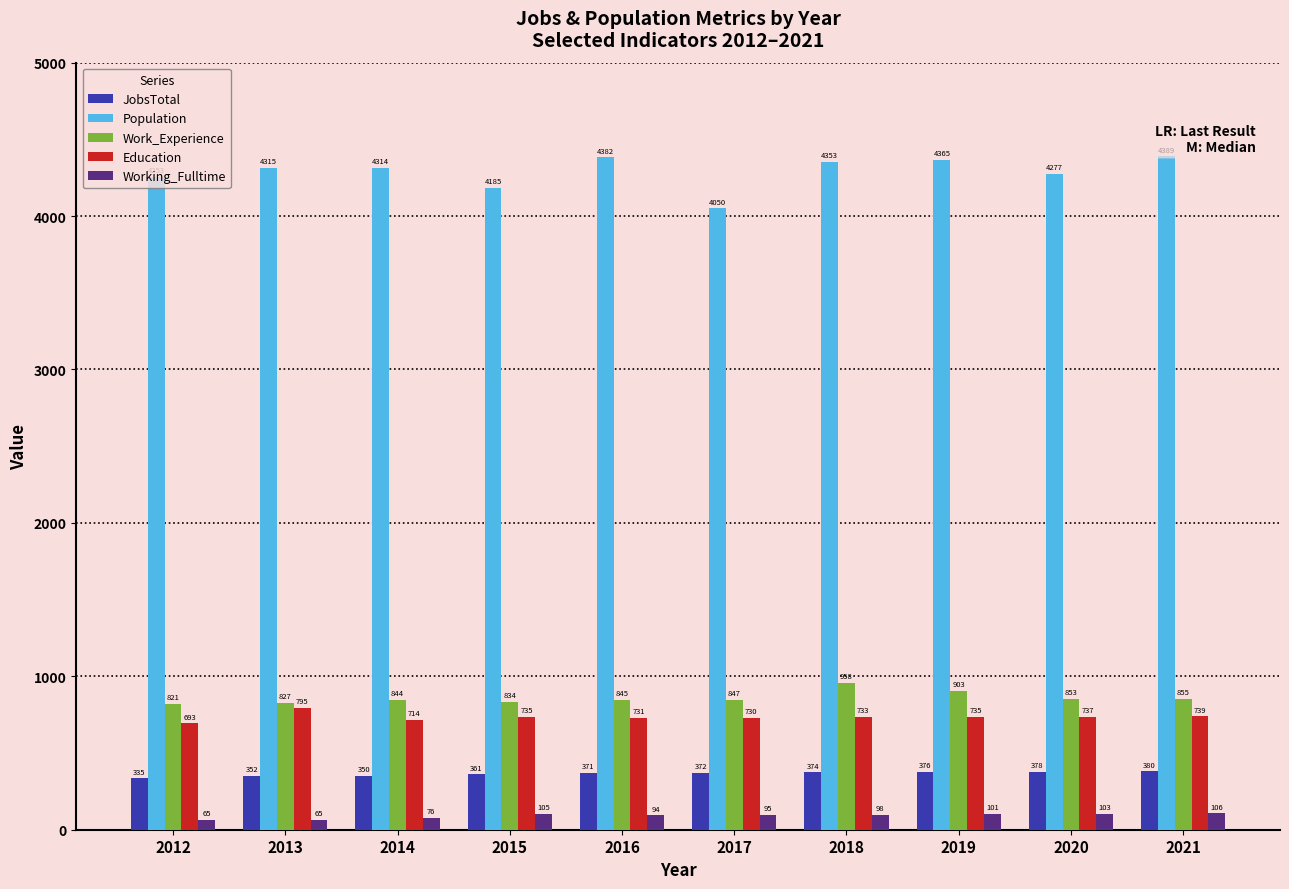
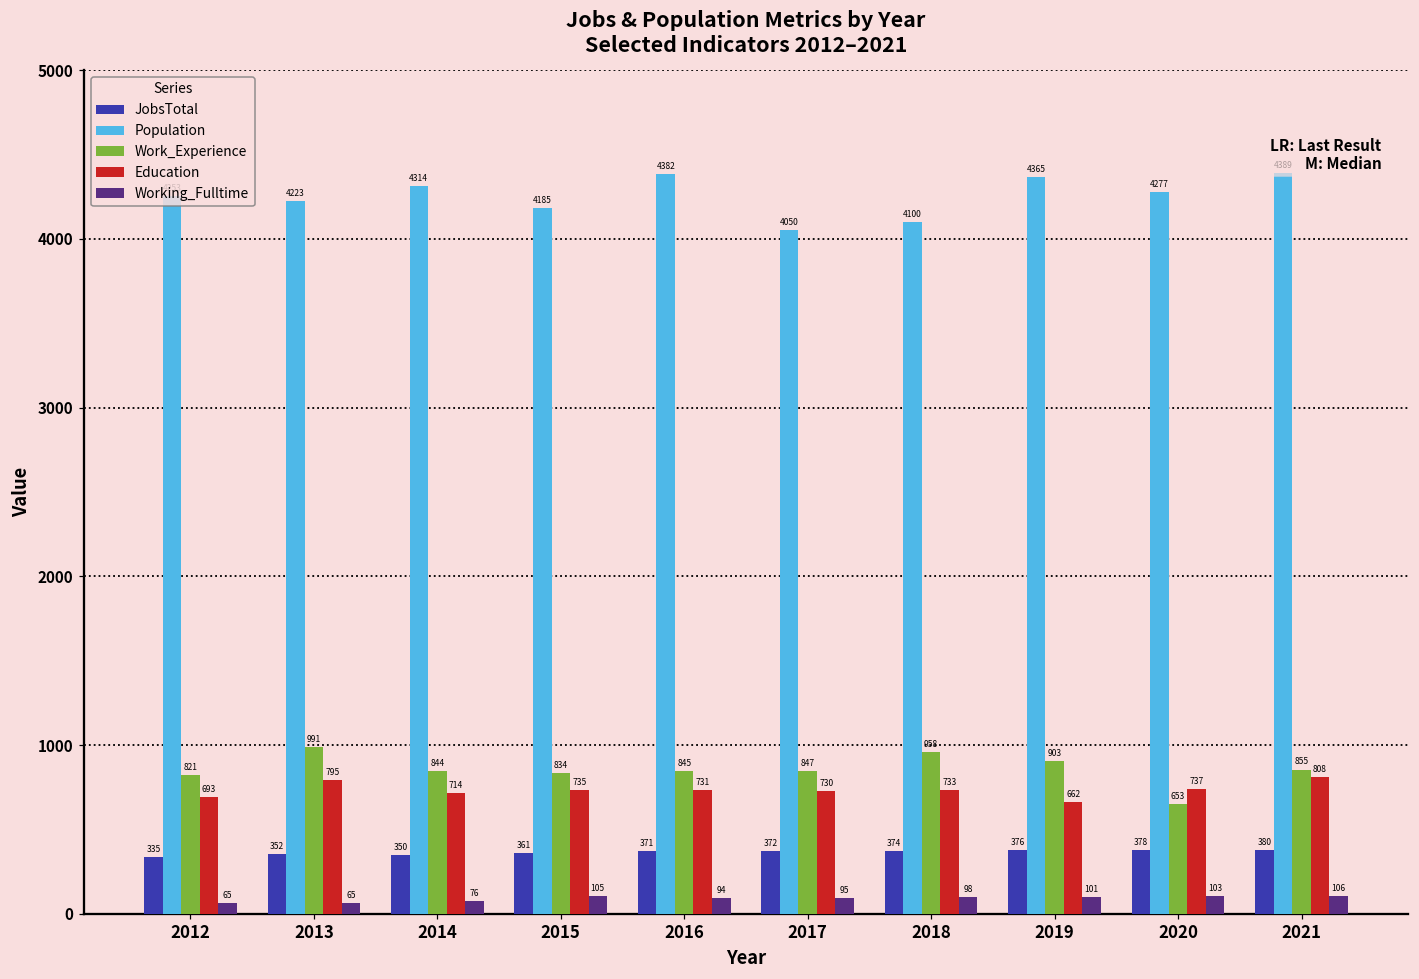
  {
    "Population": {
-     "2013": 4315,
+     "2013": 4223,
      "2014": 4314,
      "2015": 4185,
      "2016": 4382,
      "2017": 4050,
-     "2018": 4353,
+     "2018": 4100,
      "2019": 4365,
      "2020": 4277
    },
    "Work_Experience": {
      "2012": 821,
-     "2013": 827,
+     "2013": 991,
      "2014": 844,
      "2015": 834,
      "2016": 845,
      "2017": 847,
      "2018": 958,
      "2019": 903,
-     "2020": 853,
+     "2020": 653,
      "2021": 855
    },
    "Education": {
      "2012": 693,
      "2013": 795,
      "2014": 714,
      "2015": 735,
      "2016": 731,
      "2017": 730,
      "2018": 733,
-     "2019": 735,
+     "2019": 662,
      "2020": 737,
-     "2021": 739
+     "2021": 808
    }
  }
